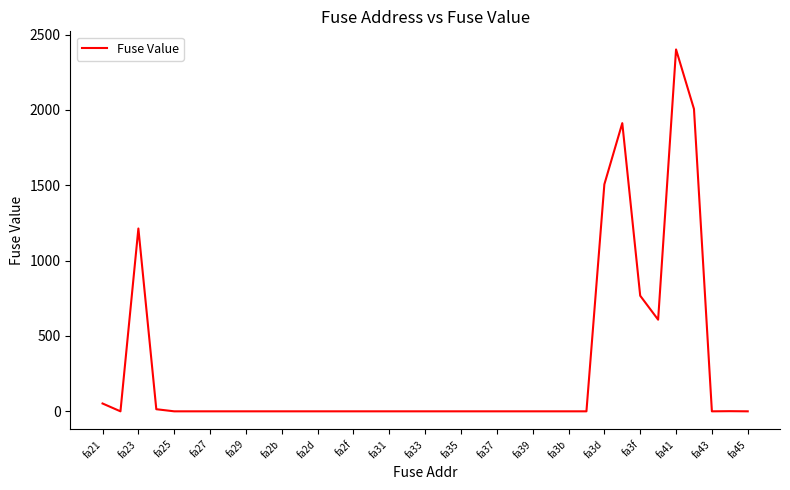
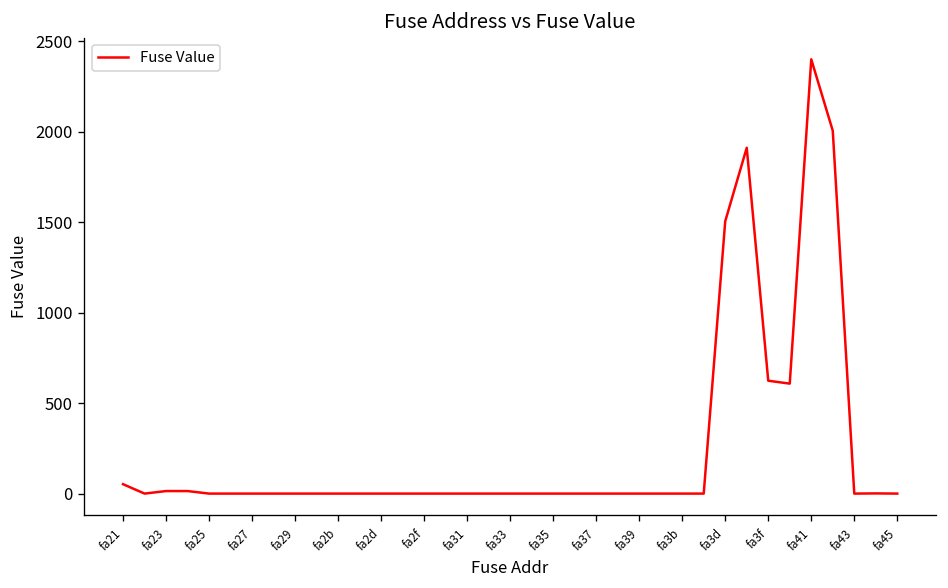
  {
    "fa21": 50,
-   "fa23": 1210,
+   "fa23": 10,
    "fa25": 0,
    "fa27": 0,
    "fa29": 0,
    "fa2b": 0,
    "fa2d": 0,
    "fa2f": 0,
    "fa31": 0,
    "fa33": 0,
    "fa35": 0,
    "fa37": 0,
    "fa39": 0,
    "fa3b": 0,
    "fa3d": 1510,
-   "fa3f": 770,
+   "fa3f": 620,
    "fa41": 2400,
    "fa43": 0,
    "fa45": 0
  }
